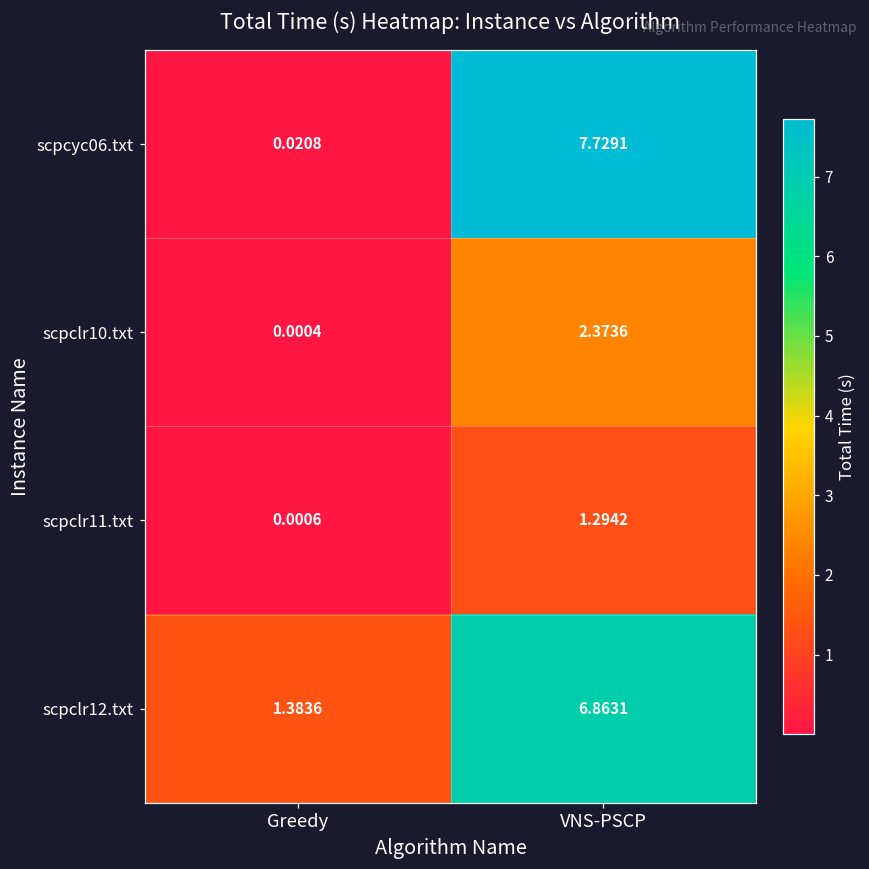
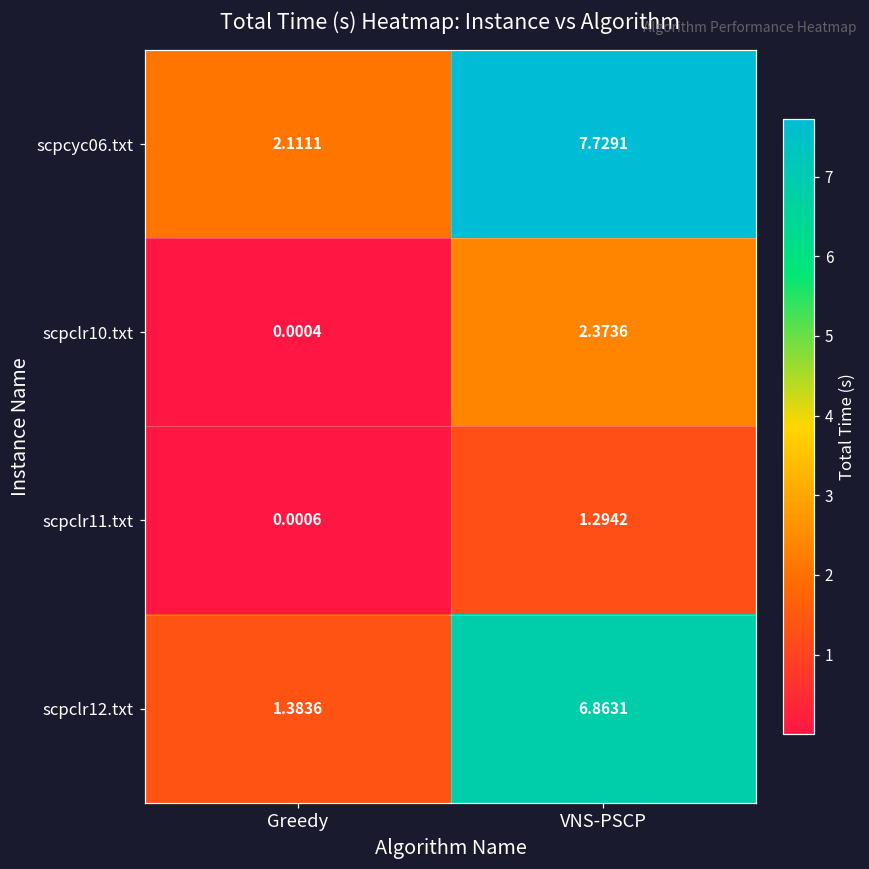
  {
    "scpcyc06.txt": {
-     "Greedy": 0.0208,
+     "Greedy": 2.1111,
      "VNS-PSCP": 7.7291
    },
    "scpclr10.txt": {
      "Greedy": 0.0004,
      "VNS-PSCP": 2.3736
    },
    "scpclr11.txt": {
      "Greedy": 0.0006,
      "VNS-PSCP": 1.2942
    },
    "scpclr12.txt": {
      "Greedy": 1.3836,
      "VNS-PSCP": 6.8631
    }
  }
